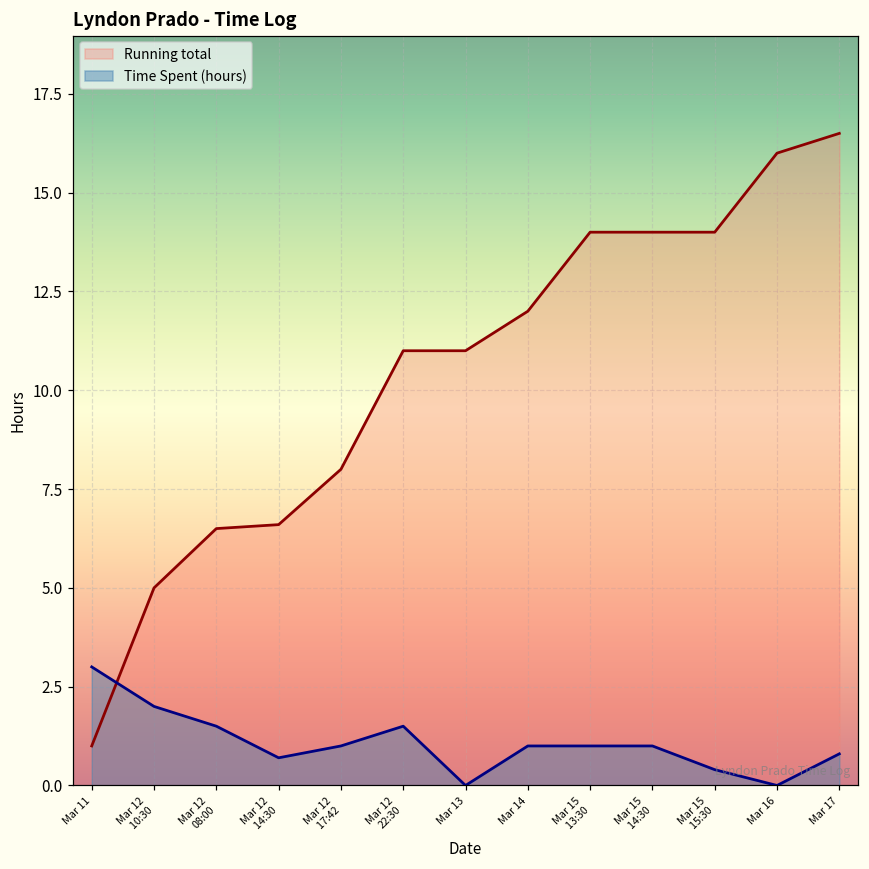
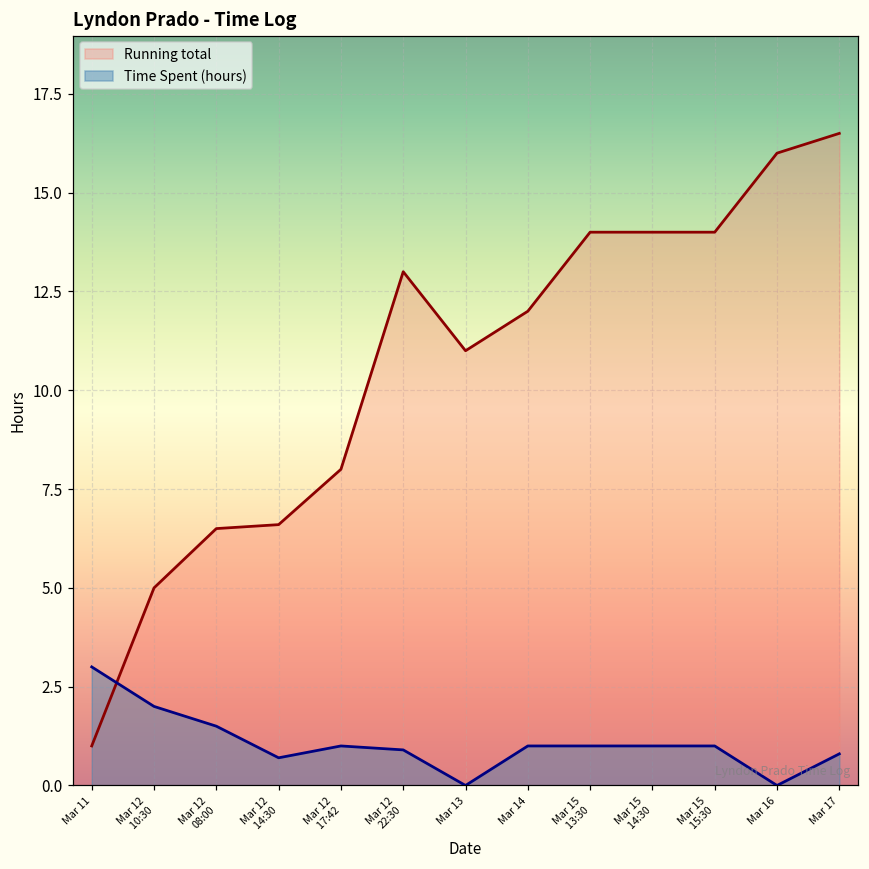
  {
    "Running total": {
      "Mar 11": 1,
      "Mar 12 10:30": 5,
      "Mar 12 08:00": 6.5,
      "Mar 12 14:30": 6.6,
      "Mar 12 17:42": 8,
-     "Mar 12 22:30": 11,
+     "Mar 12 22:30": 13,
      "Mar 13": 11,
      "Mar 14": 12,
      "Mar 15 13:30": 14,
      "Mar 15 14:30": 14,
      "Mar 15 15:30": 14,
      "Mar 16": 16,
      "Mar 17": 16.5
    },
    "Time Spent (hours)": {
      "Mar 11": 3.0,
      "Mar 12 10:30": 2.0,
      "Mar 12 08:00": 1.5,
      "Mar 12 14:30": 0.7,
      "Mar 12 17:42": 1.0,
-     "Mar 12 22:30": 1.5,
+     "Mar 12 22:30": 0.9,
      "Mar 13": 0.0,
      "Mar 14": 1.0,
      "Mar 15 13:30": 1.0,
      "Mar 15 14:30": 1.0,
-     "Mar 15 15:30": 0.4,
+     "Mar 15 15:30": 1.0,
      "Mar 16": 0.0,
      "Mar 17": 0.8
    }
  }
